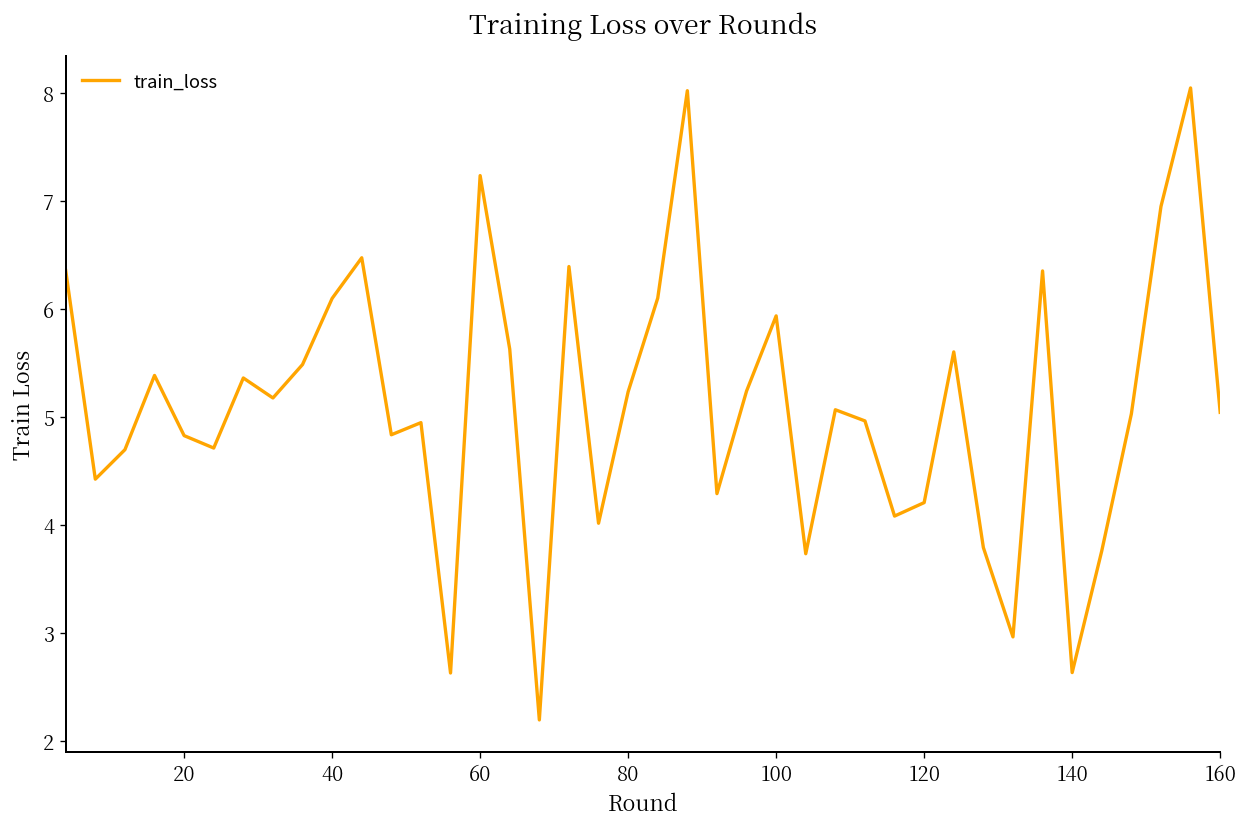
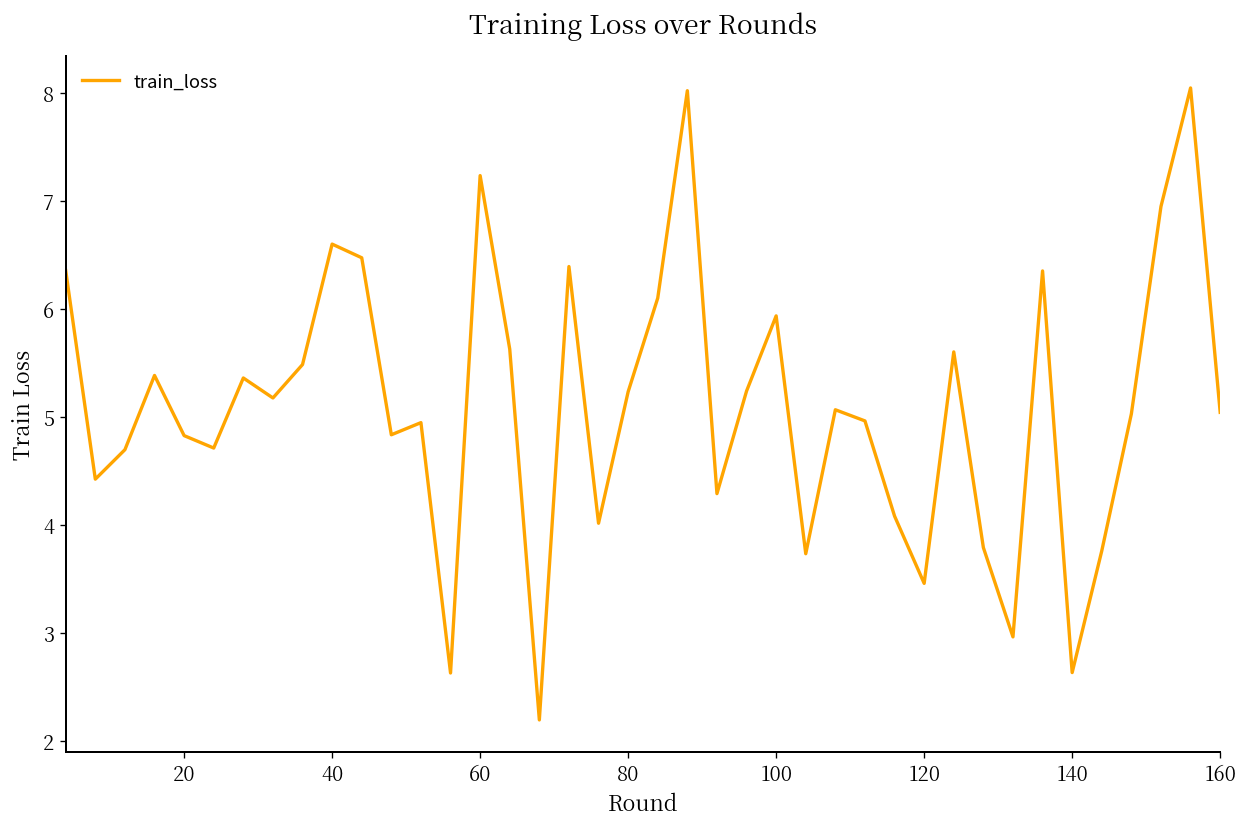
  {
    "20": 4.8,
-   "40": 6.1,
+   "40": 6.6,
    "60": 7.2,
    "80": 5.2,
    "100": 5.9,
-   "120": 4.2,
+   "120": 3.5,
    "140": 2.6,
    "160": 5.0
  }
